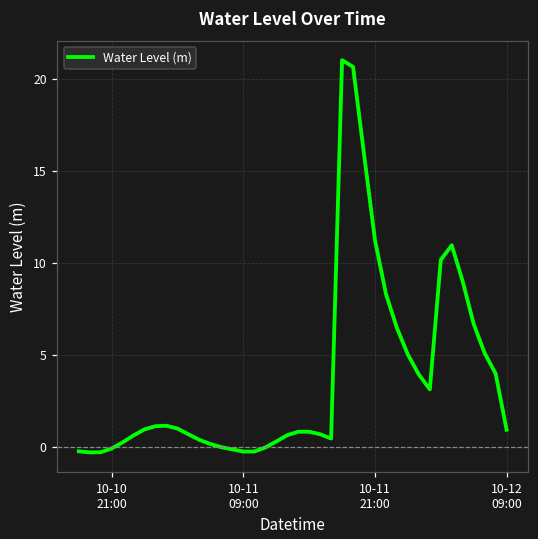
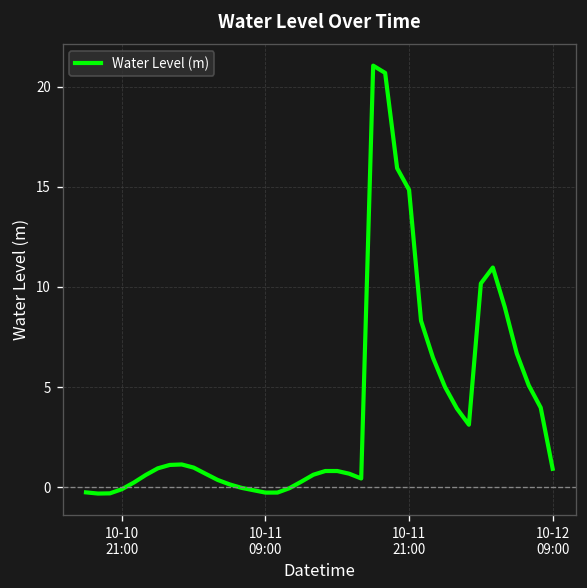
  {
    "10-10 21:00": -0.1,
    "10-11 09:00": -0.3,
-   "10-11 21:00": 11.2,
+   "10-11 21:00": 14.8,
    "10-12 09:00": 0.9
  }
